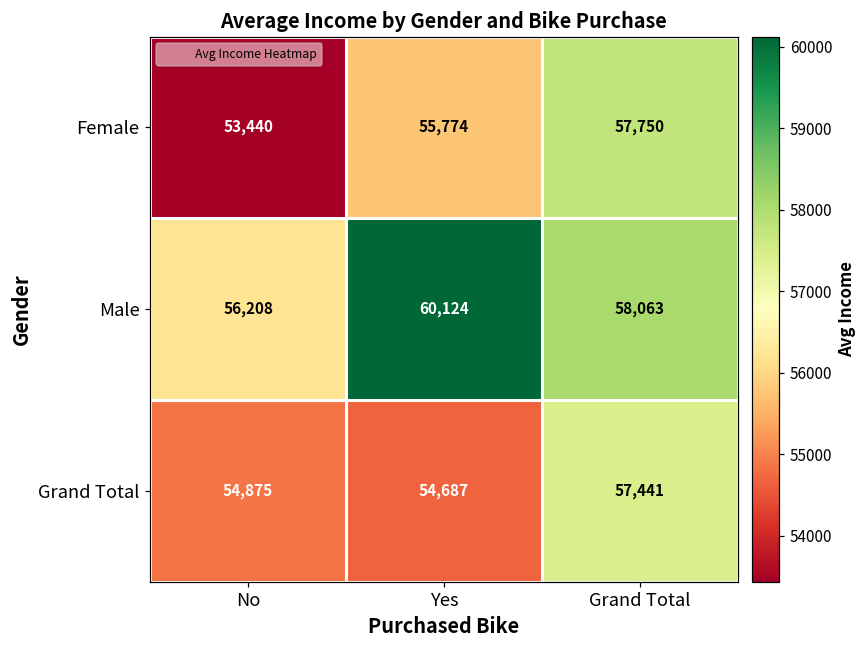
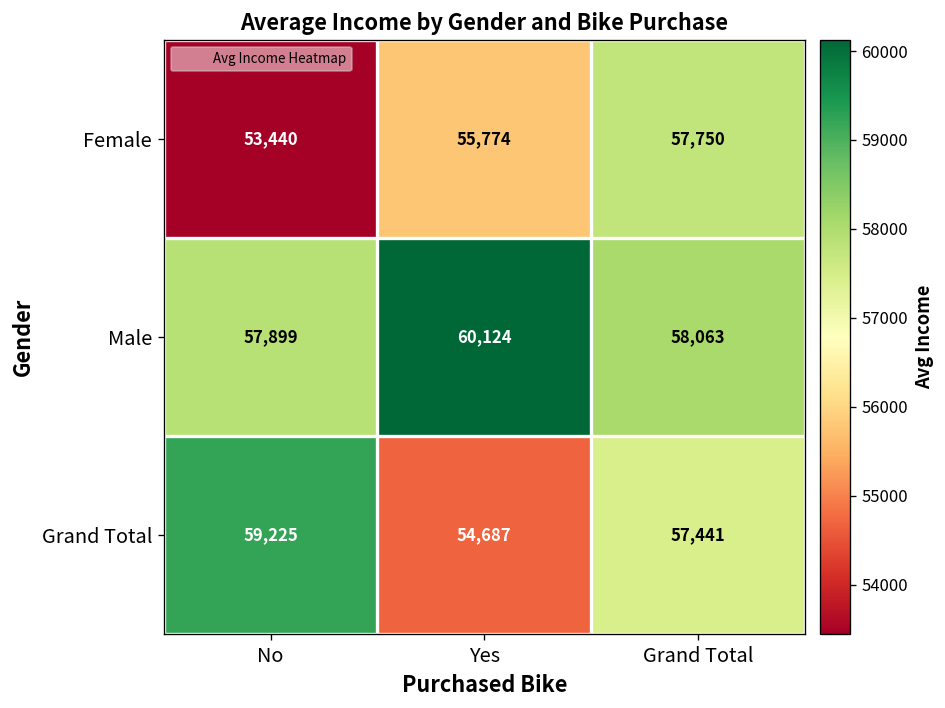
  {
    "Female": {
      "No": "53,440",
      "Yes": "55,774",
      "Grand Total": "57,750"
    },
    "Male": {
-     "No": "56,208",
+     "No": "57,899",
      "Yes": "60,124",
      "Grand Total": "58,063"
    },
    "Grand Total": {
-     "No": "54,875",
+     "No": "59,225",
      "Yes": "54,687",
      "Grand Total": "57,441"
    }
  }
